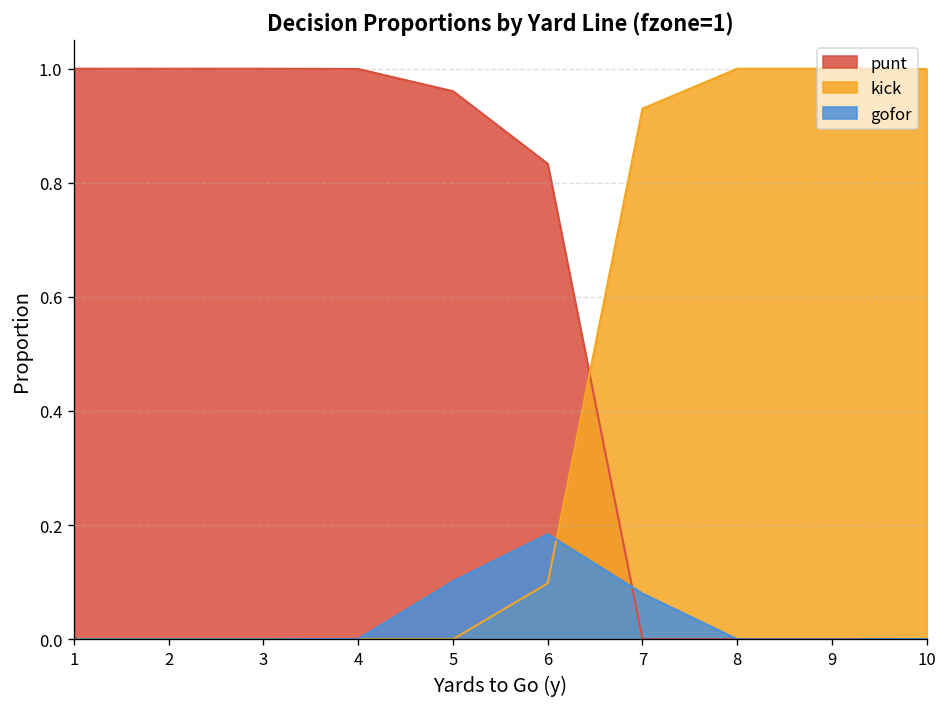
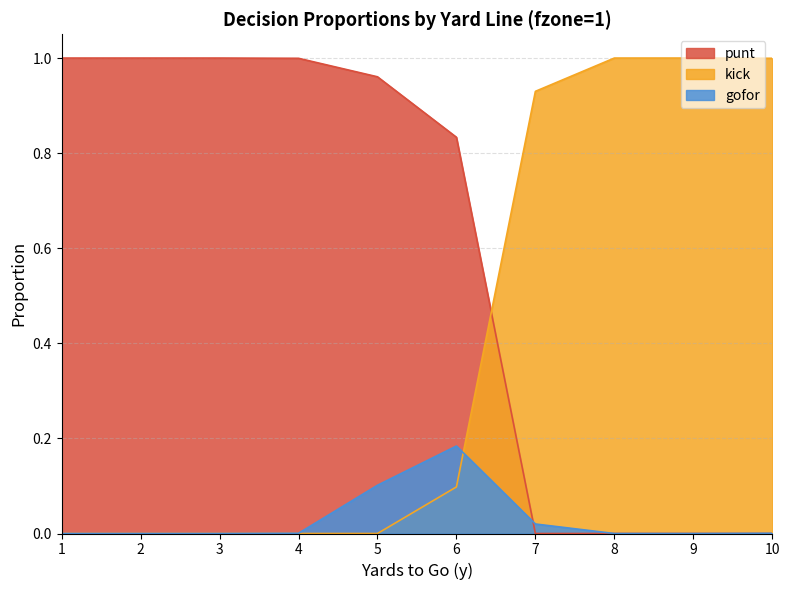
  {
    "punt": {
      "1": 1.00,
      "2": 1.00,
      "3": 1.00,
      "4": 1.00,
      "5": 0.96,
      "6": 0.83,
      "7": 0.00
    },
    "kick": {
      "5": 0.00,
      "6": 0.10,
      "7": 0.93,
      "8": 1.00,
      "10": 1.00
    },
    "gofor": {
      "5": 0.10,
      "6": 0.18,
-     "7": 0.08
+     "7": 0.02
    }
  }
